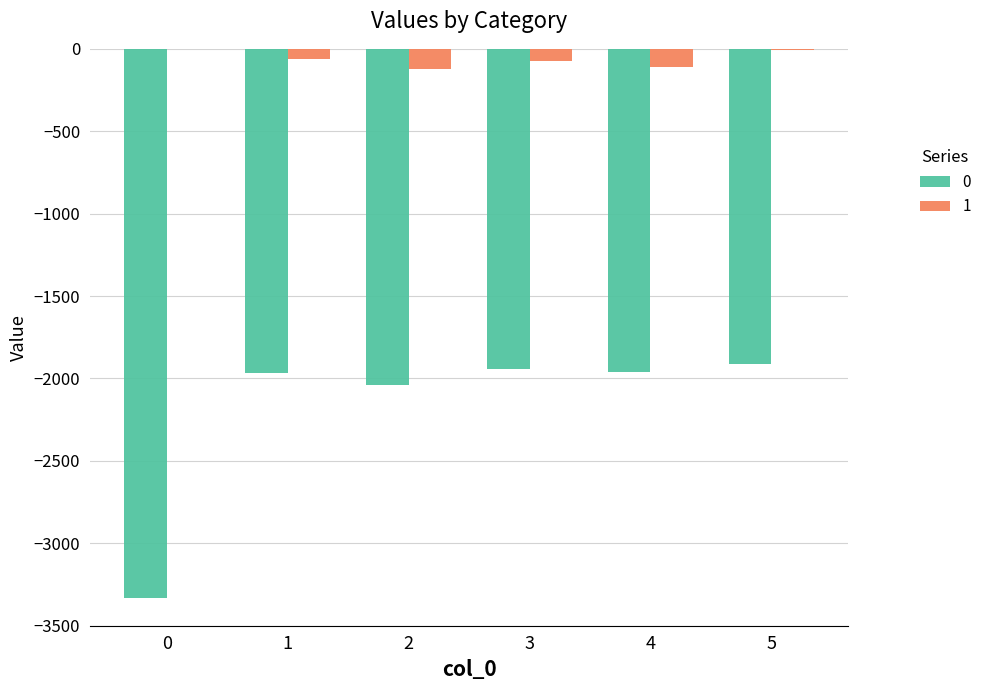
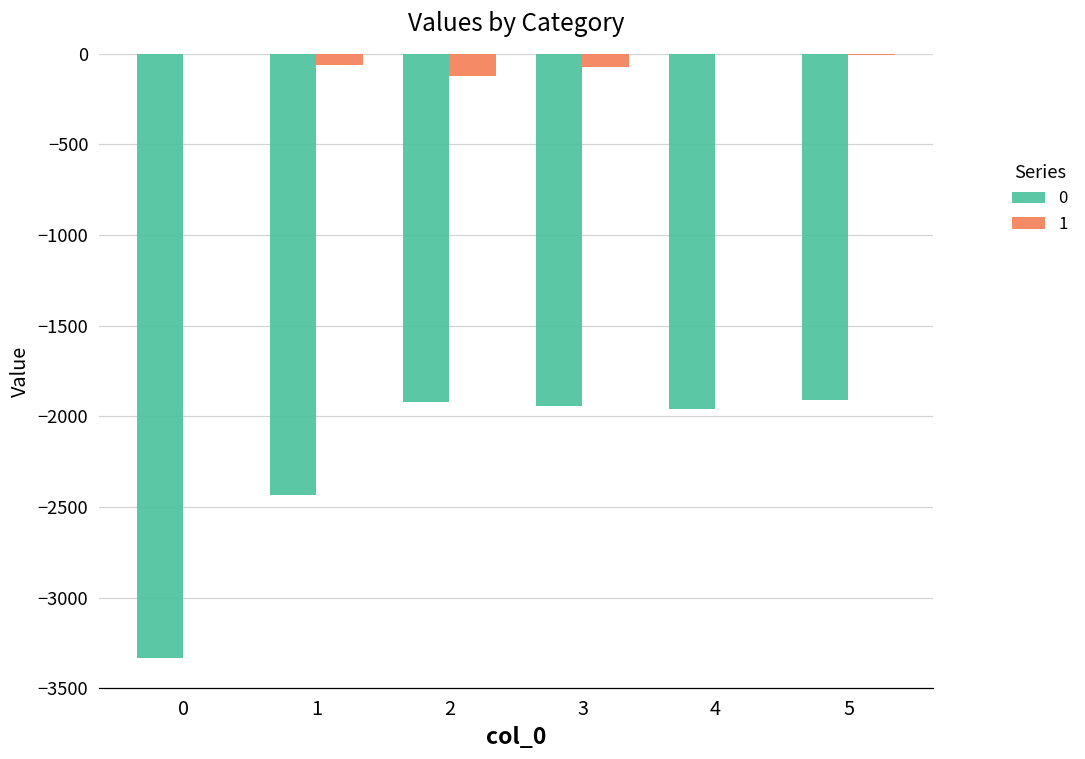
  {
    "0": {
      "0": -3330,
-     "1": -1970,
-     "2": -2040,
+     "1": -2430,
+     "2": -1920,
      "3": -1940,
      "4": -1960,
      "5": -1910
    },
    "1": {
      "0": 0,
      "1": -60,
      "2": -120,
      "3": -70,
-     "4": -110
+     "4": 0
    }
  }
